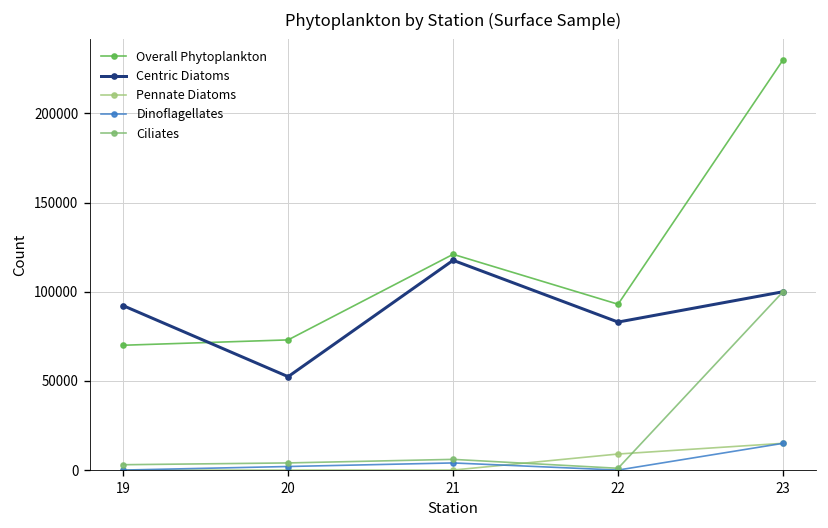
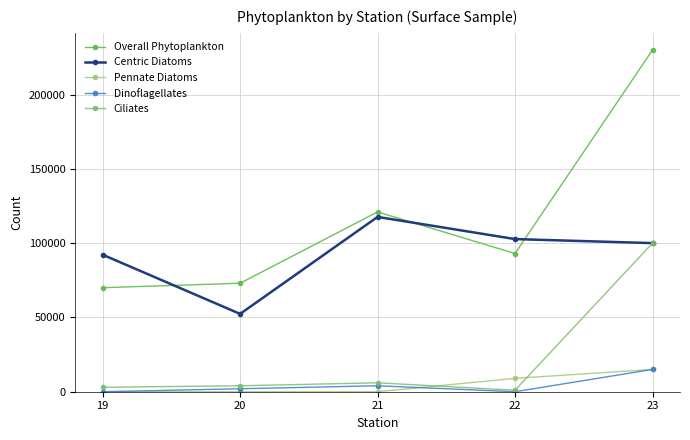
  {
    "Centric Diatoms": {
      "19": 92000,
      "20": 52000,
      "21": 118000,
-     "22": 83000
+     "22": 103000
    },
    "Dinoflagellates": {
      "20": 2000,
      "21": 4000
    }
  }
